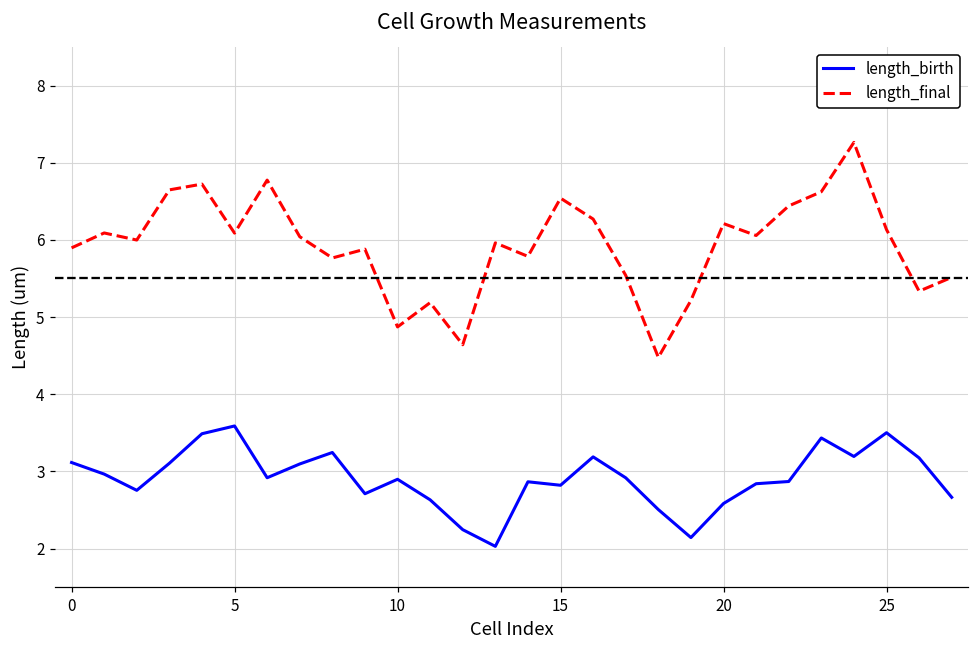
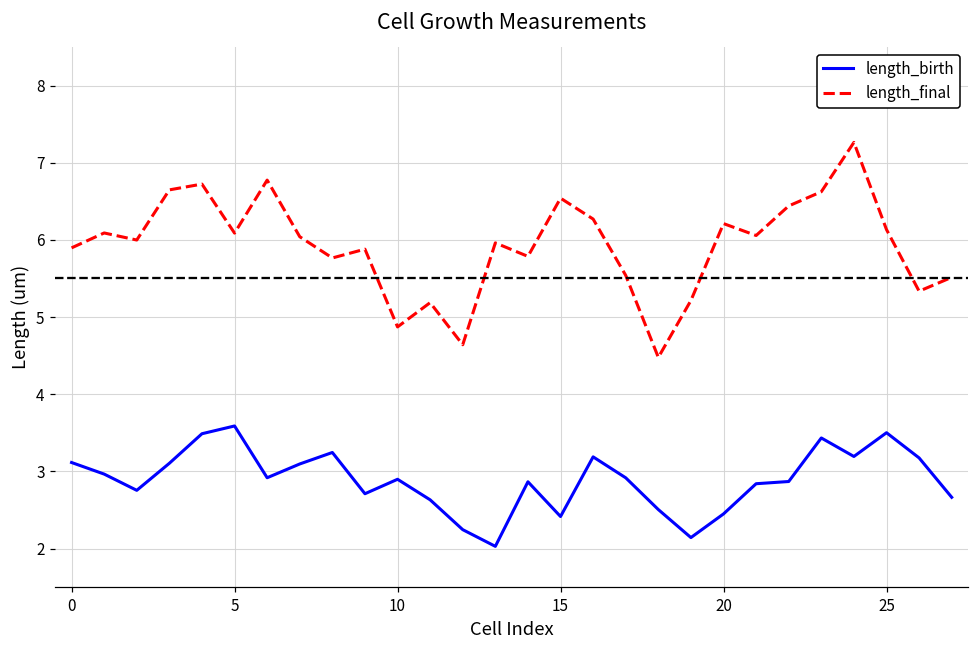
  {
    "length_birth": {
      "0": 3.1,
      "5": 3.6,
      "10": 2.9,
-     "15": 2.8,
-     "20": 2.6,
+     "15": 2.4,
+     "20": 2.4,
      "25": 3.5
    },
    "length_final": {
      "0": 5.9,
      "5": 6.1,
      "10": 4.9,
      "15": 6.5,
      "20": 6.2,
      "25": 6.1
    }
  }
